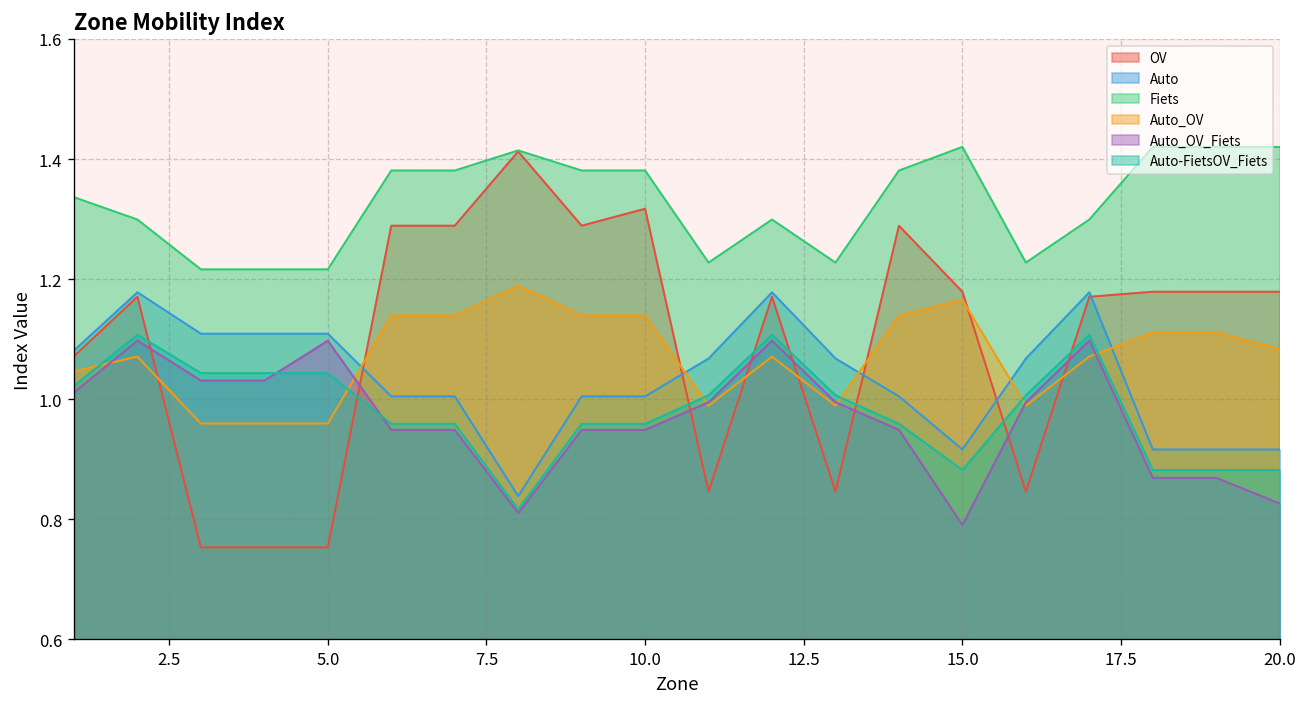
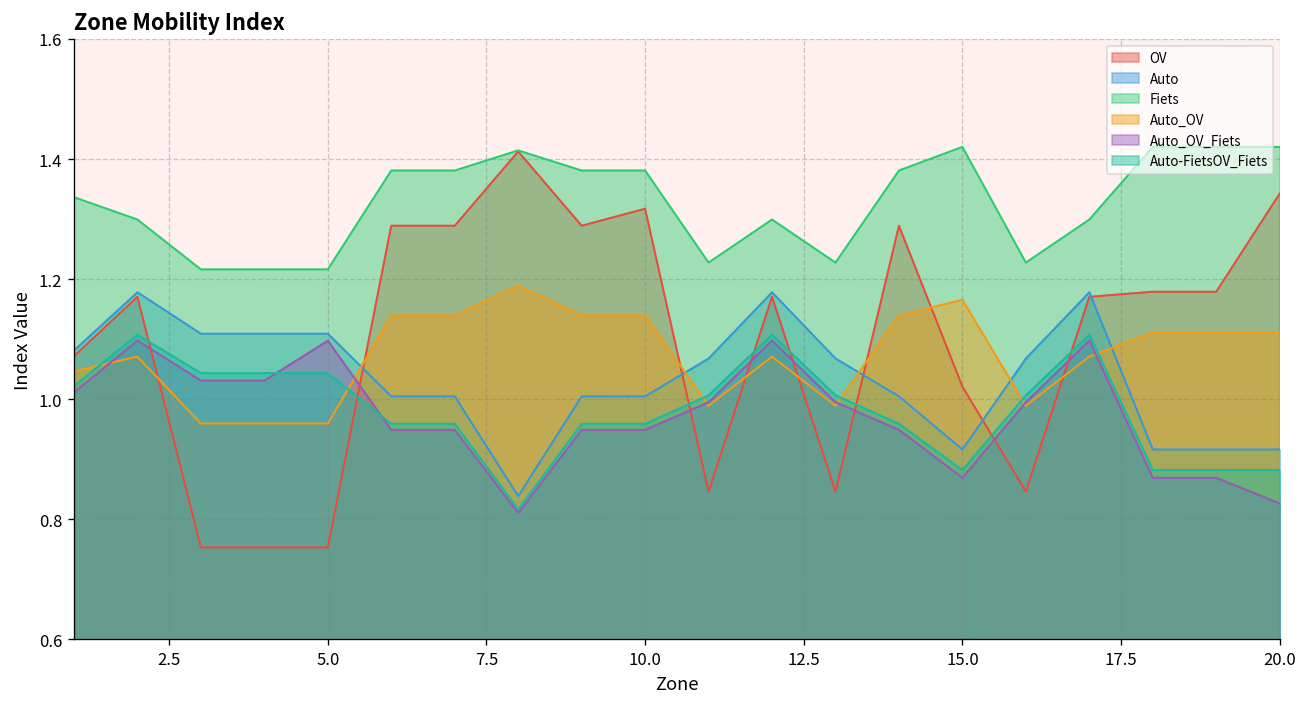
  {
    "OV": {
      "5.0": 0.75,
      "10.0": 1.32,
-     "15.0": 1.18,
-     "20.0": 1.18
+     "15.0": 1.02,
+     "20.0": 1.34
    },
    "Auto_OV": {
      "5.0": 0.96,
      "10.0": 1.14,
      "15.0": 1.17,
-     "20.0": 1.08
+     "20.0": 1.11
    },
    "Auto_OV_Fiets": {
      "5.0": 1.10,
      "10.0": 0.95,
-     "15.0": 0.79,
+     "15.0": 0.87,
      "20.0": 0.83
    }
  }
